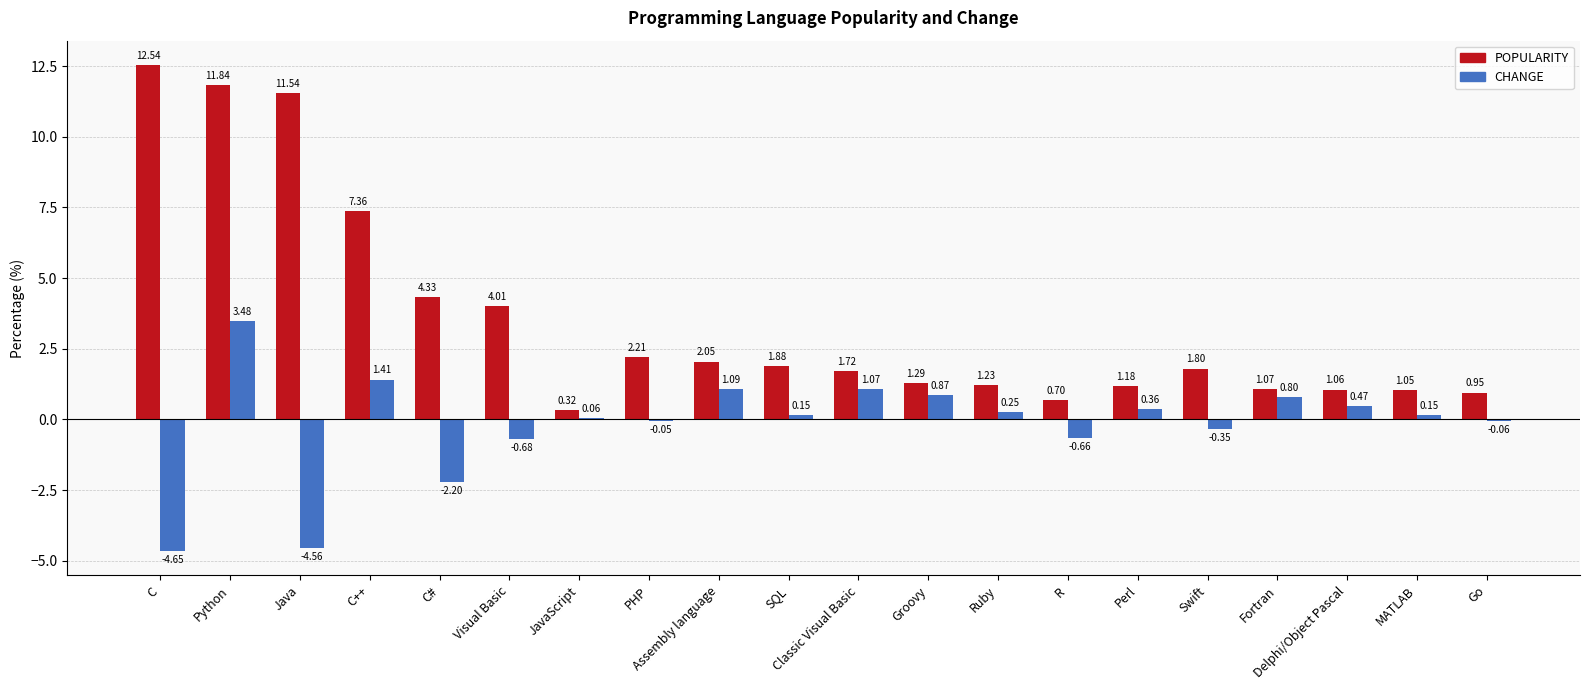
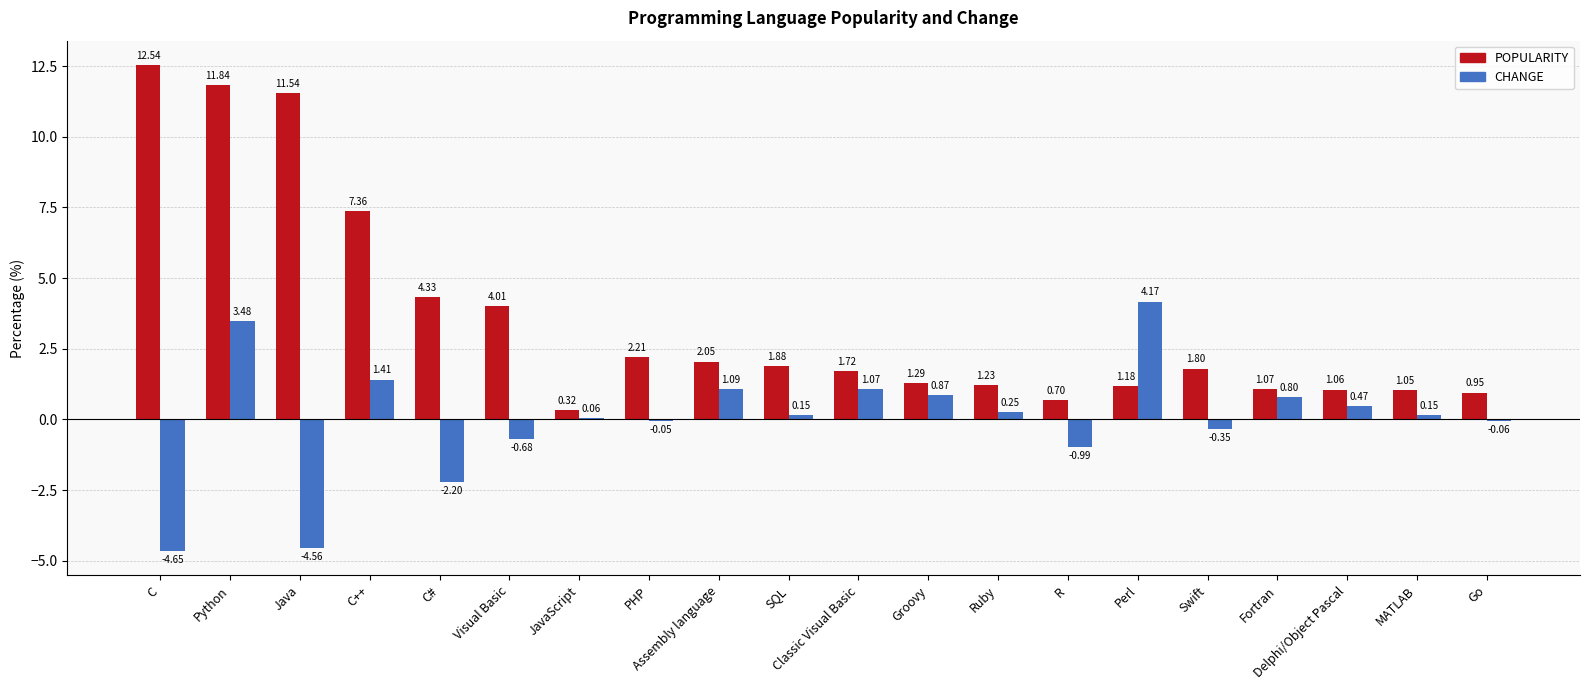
  {
    "POPULARITY": {
      "C": 12.54,
      "Python": 11.84,
      "Java": 11.54,
      "C++": 7.36,
      "C#": 4.33,
      "Visual Basic": 4.01,
      "JavaScript": 0.32,
      "PHP": 2.21,
      "Assembly language": 2.05,
      "SQL": 1.88,
      "Classic Visual Basic": 1.72,
      "Groovy": 1.29,
      "Ruby": 1.23,
      "R": 0.70,
      "Perl": 1.18,
      "Swift": 1.80,
      "Fortran": 1.07,
      "Delphi/Object Pascal": 1.06,
      "MATLAB": 1.05,
      "Go": 0.95
    },
    "CHANGE": {
      "C": -4.65,
      "Python": 3.48,
      "Java": -4.56,
      "C++": 1.41,
      "C#": -2.20,
      "Visual Basic": -0.68,
      "JavaScript": 0.06,
      "PHP": -0.05,
      "Assembly language": 1.09,
      "SQL": 0.15,
      "Classic Visual Basic": 1.07,
      "Groovy": 0.87,
      "Ruby": 0.25,
-     "R": -0.66,
-     "Perl": 0.36,
+     "R": -0.99,
+     "Perl": 4.17,
      "Swift": -0.35,
      "Fortran": 0.80,
      "Delphi/Object Pascal": 0.47,
      "MATLAB": 0.15,
      "Go": -0.06
    }
  }
